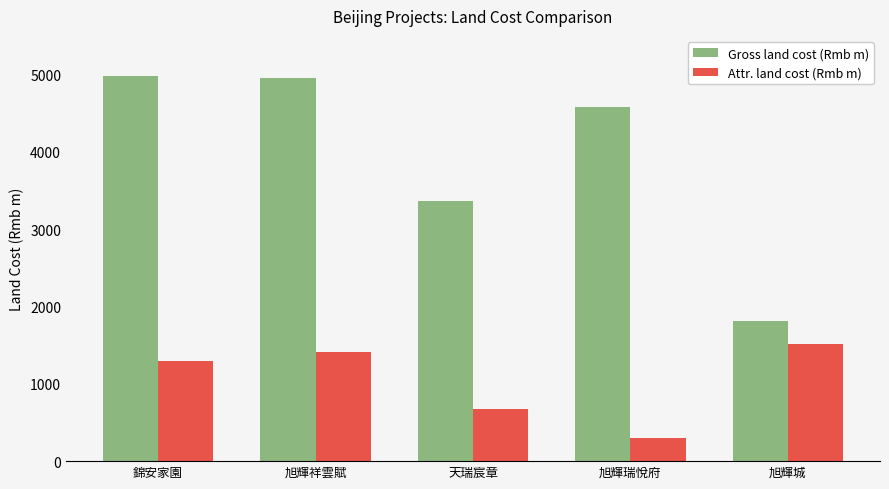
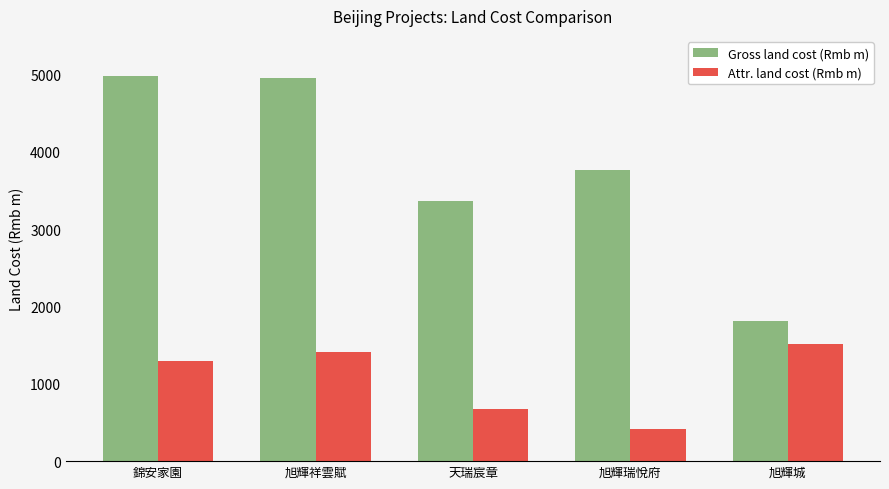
  {
    "Gross land cost (Rmb m)": {
      "錦安家園": 5000,
      "旭輝祥雲賦": 5000,
      "天瑞宸章": 3400,
-     "旭輝瑞悅府": 4600,
+     "旭輝瑞悅府": 3800,
      "旭輝城": 1800
    },
    "Attr. land cost (Rmb m)": {
      "錦安家園": 1300,
      "旭輝祥雲賦": 1400,
      "天瑞宸章": 700,
-     "旭輝瑞悅府": 300,
+     "旭輝瑞悅府": 400,
      "旭輝城": 1500
    }
  }
